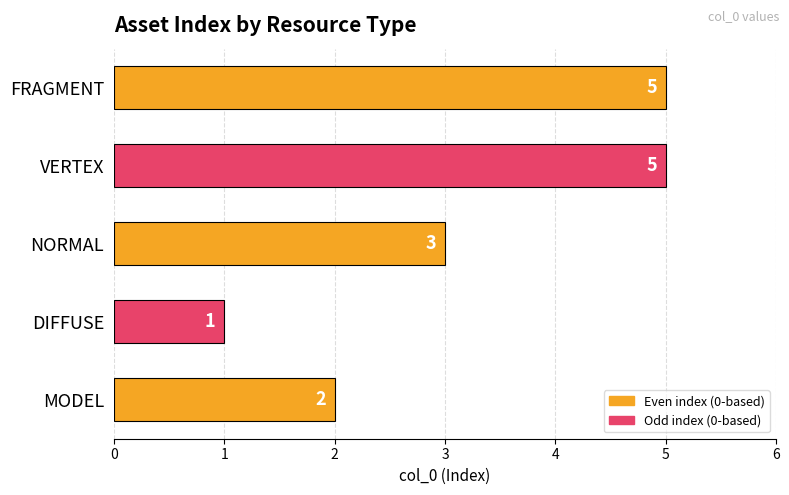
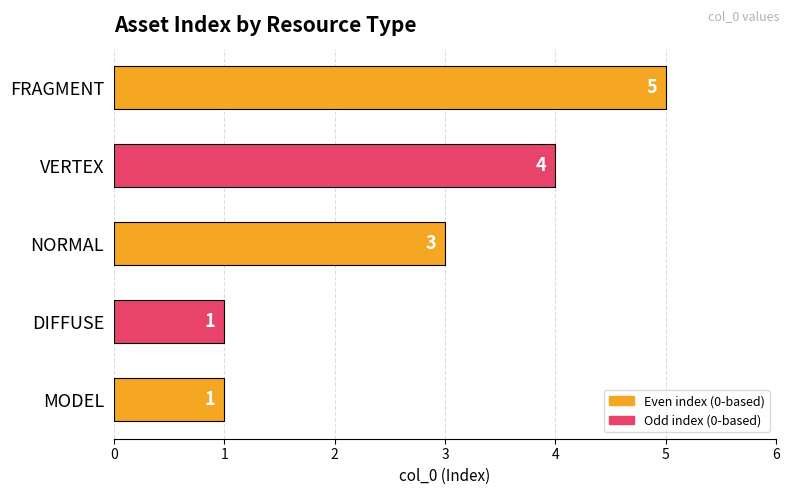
  {
    "FRAGMENT": 5,
-   "VERTEX": 5,
+   "VERTEX": 4,
    "NORMAL": 3,
    "DIFFUSE": 1,
-   "MODEL": 2
+   "MODEL": 1
  }
